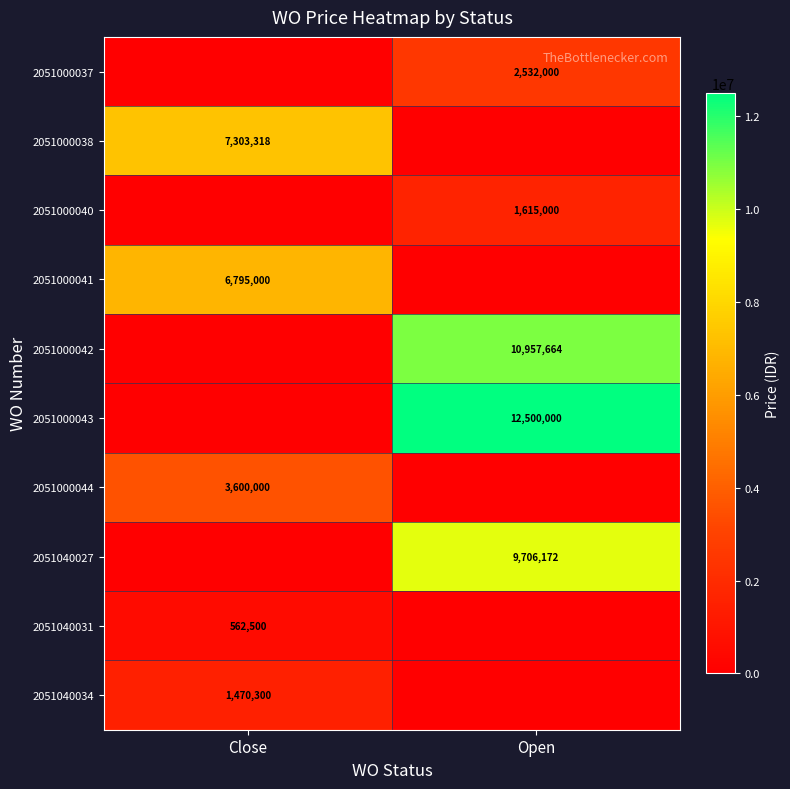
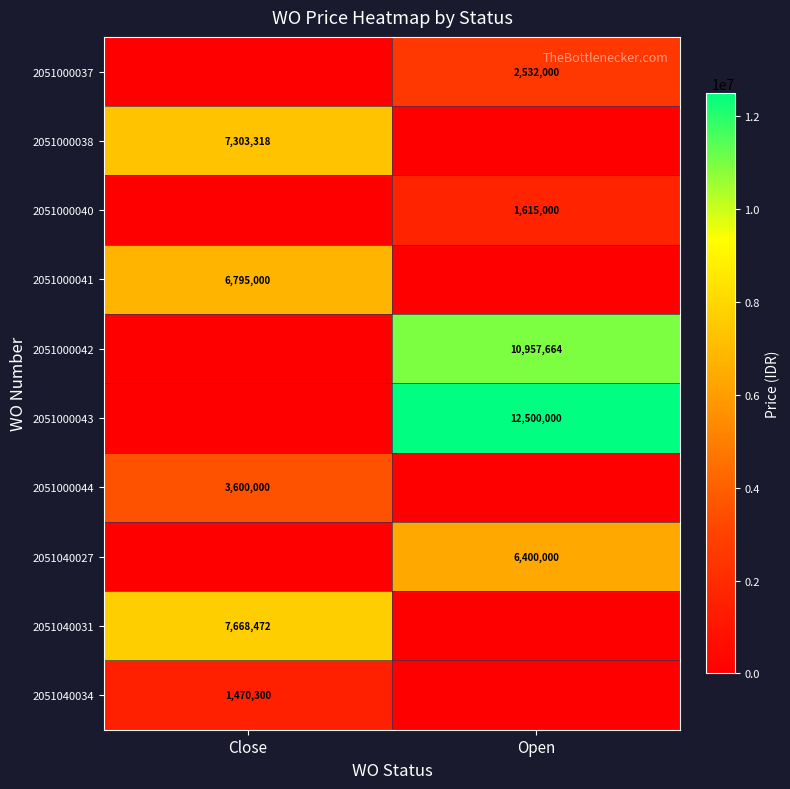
  {
    "2051000038": {
      "Close": "7,303,318"
    },
    "2051000040": {
      "Open": "1,615,000"
    },
    "2051000041": {
      "Close": "6,795,000"
    },
    "2051000042": {
      "Open": "10,957,664"
    },
    "2051000043": {
      "Open": "12,500,000"
    },
    "2051000044": {
      "Close": "3,600,000"
    },
    "2051040027": {
-     "Open": "9,706,172"
+     "Open": "6,400,000"
    },
    "2051040031": {
-     "Close": "562,500"
+     "Close": "7,668,472"
    },
    "2051040034": {
      "Close": "1,470,300"
    }
  }
